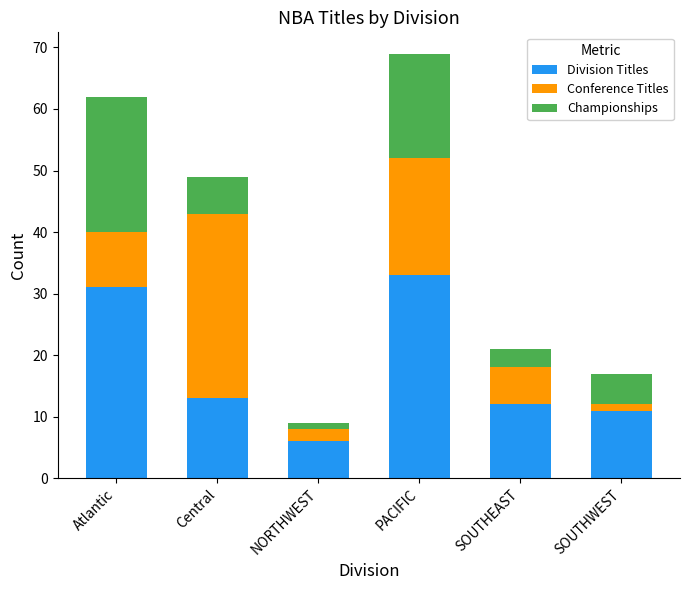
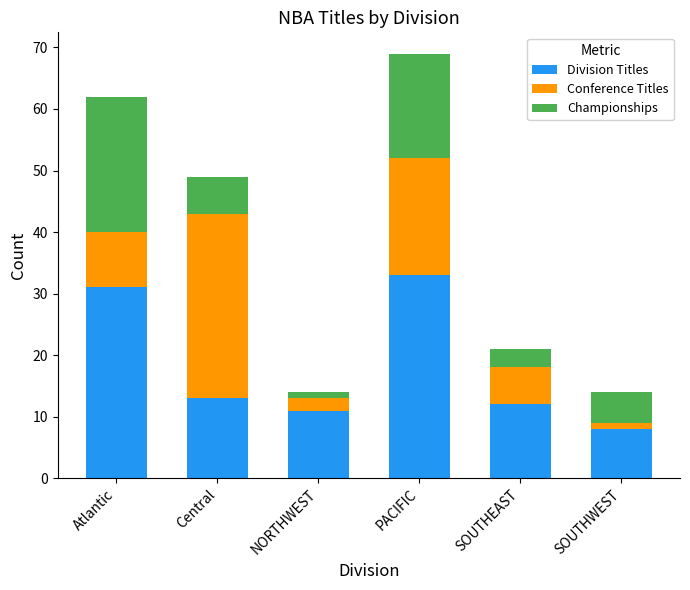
  {
    "Division Titles": {
      "Atlantic": 31,
      "Central": 13,
-     "NORTHWEST": 6,
+     "NORTHWEST": 11,
      "PACIFIC": 33,
      "SOUTHEAST": 12,
-     "SOUTHWEST": 11
+     "SOUTHWEST": 8
    },
    "Conference Titles": {
      "Atlantic": 9,
      "Central": 30,
      "NORTHWEST": 2,
      "PACIFIC": 19,
      "SOUTHEAST": 6,
      "SOUTHWEST": 1
    },
    "Championships": {
      "Atlantic": 22,
      "Central": 6,
      "NORTHWEST": 1,
      "PACIFIC": 17,
      "SOUTHEAST": 3,
      "SOUTHWEST": 5
    }
  }
